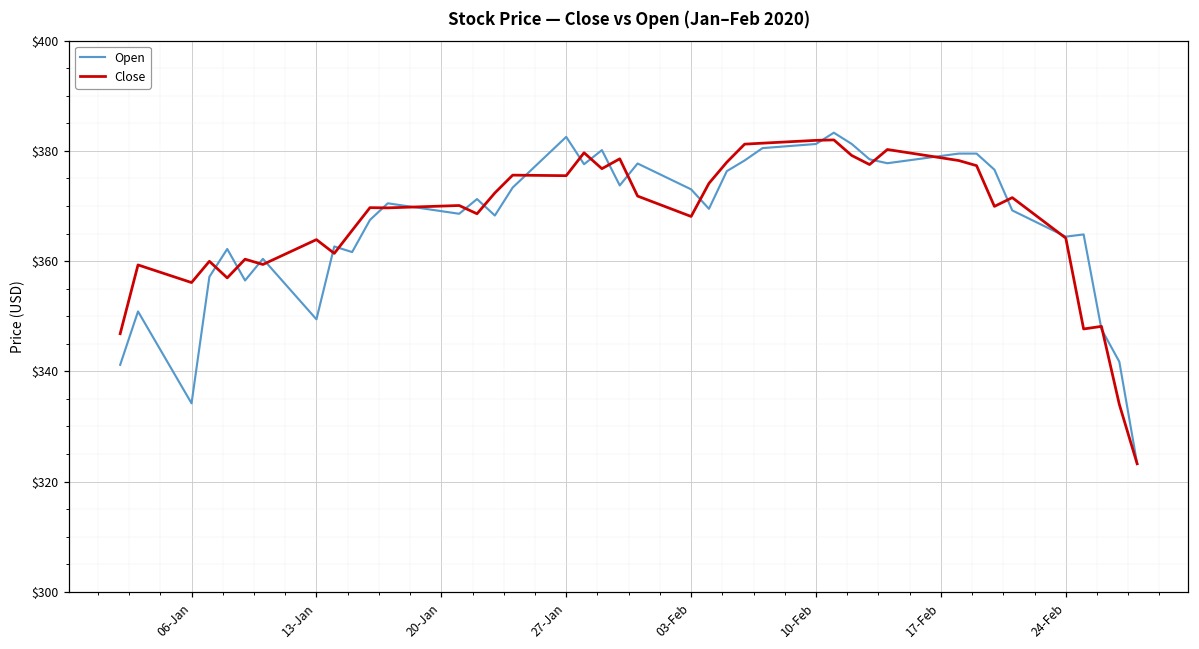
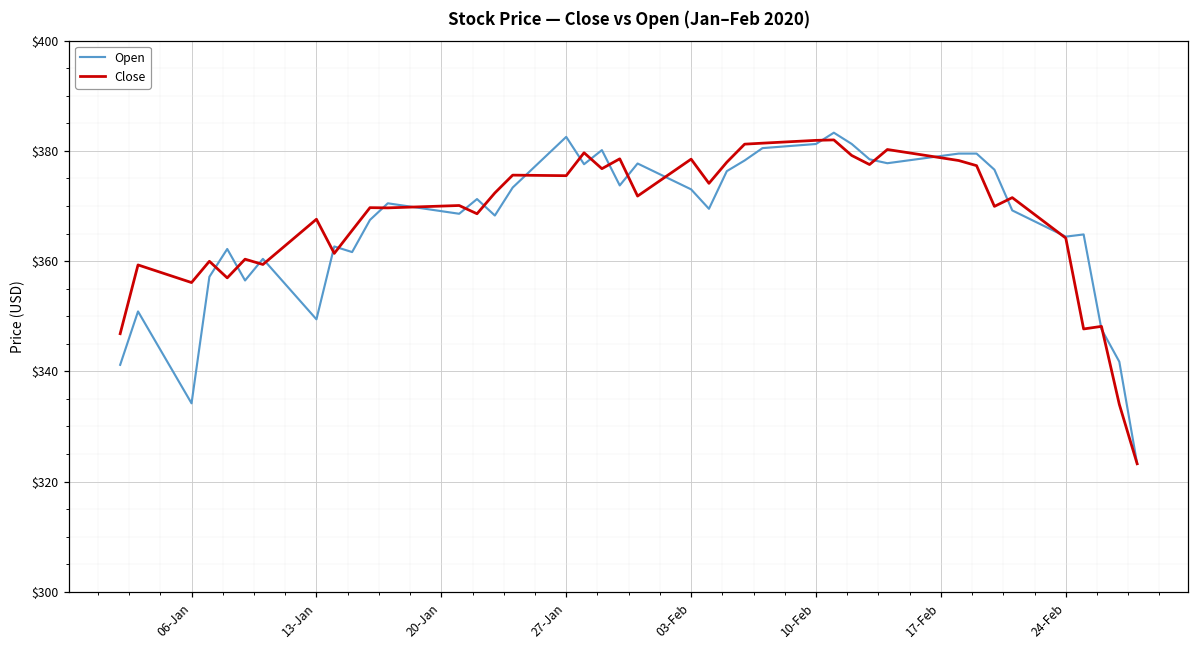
  {
    "Open": {
      "06-Jan": "$334",
      "13-Jan": "$349",
      "27-Jan": "$383",
      "03-Feb": "$373",
      "10-Feb": "$381"
    },
    "Close": {
      "06-Jan": "$356",
-     "13-Jan": "$364",
+     "13-Jan": "$368",
      "27-Jan": "$376",
-     "03-Feb": "$368",
+     "03-Feb": "$379",
      "10-Feb": "$382"
    }
  }
